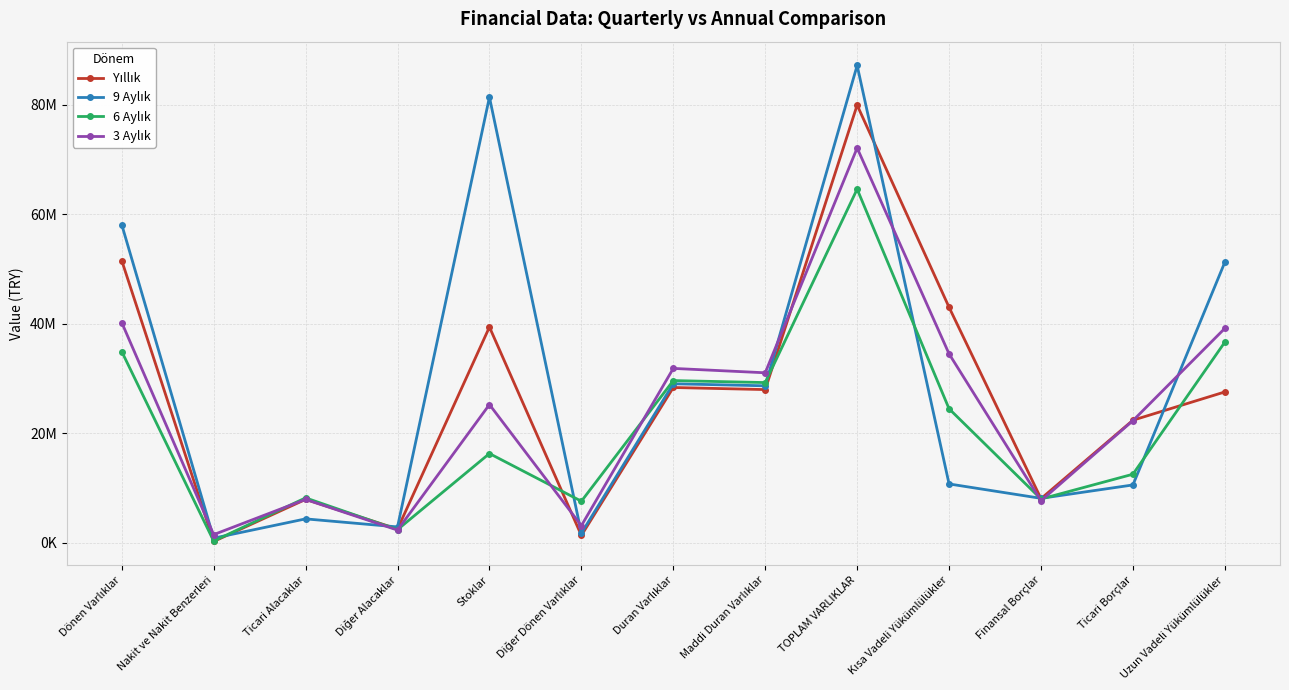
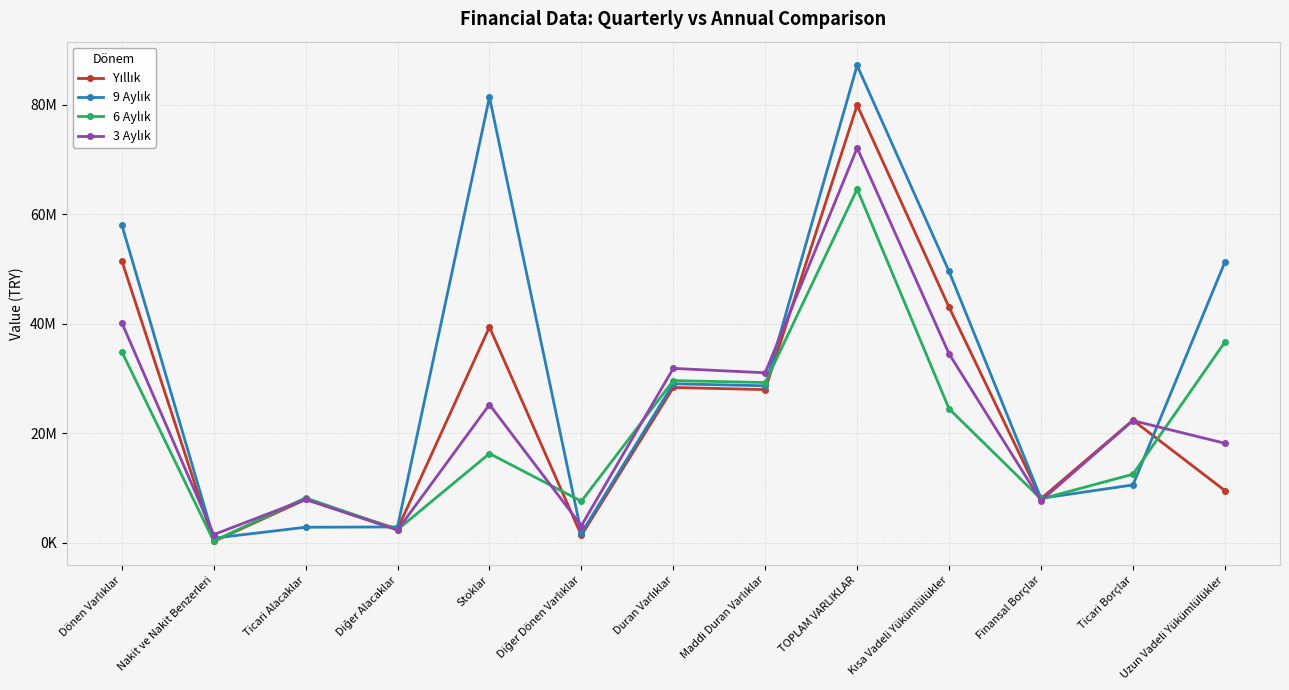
  {
    "Yıllık": {
      "Dönen Varlıklar": 52000000,
      "Stoklar": 39000000,
      "Duran Varlıklar": 28000000,
      "Maddi Duran Varlıklar": 28000000,
      "TOPLAM VARLIKLAR": 80000000,
      "Kısa Vadeli Yükümlülükler": 43000000,
-     "Uzun Vadeli Yükümlülükler": 28000000
+     "Uzun Vadeli Yükümlülükler": 10000000
    },
    "9 Aylık": {
      "Dönen Varlıklar": 58000000,
      "Nakit ve Nakit Benzerleri": 1000000,
-     "Ticari Alacaklar": 4000000,
+     "Ticari Alacaklar": 3000000,
      "Stoklar": 81000000,
      "Duran Varlıklar": 29000000,
      "Maddi Duran Varlıklar": 29000000,
      "TOPLAM VARLIKLAR": 87000000,
-     "Kısa Vadeli Yükümlülükler": 11000000,
+     "Kısa Vadeli Yükümlülükler": 50000000,
      "Ticari Borçlar": 11000000,
      "Uzun Vadeli Yükümlülükler": 51000000
    },
    "6 Aylık": {
      "Dönen Varlıklar": 35000000,
      "Stoklar": 16000000,
      "Diğer Dönen Varlıklar": 8000000,
      "Duran Varlıklar": 30000000,
      "Maddi Duran Varlıklar": 29000000,
      "TOPLAM VARLIKLAR": 65000000,
      "Kısa Vadeli Yükümlülükler": 24000000,
      "Ticari Borçlar": 13000000,
      "Uzun Vadeli Yükümlülükler": 37000000
    },
    "3 Aylık": {
      "Dönen Varlıklar": 40000000,
      "Nakit ve Nakit Benzerleri": 2000000,
      "Stoklar": 25000000,
      "Diğer Dönen Varlıklar": 3000000,
      "Duran Varlıklar": 32000000,
      "Maddi Duran Varlıklar": 31000000,
      "TOPLAM VARLIKLAR": 72000000,
      "Kısa Vadeli Yükümlülükler": 35000000,
-     "Uzun Vadeli Yükümlülükler": 39000000
+     "Uzun Vadeli Yükümlülükler": 18000000
    }
  }
